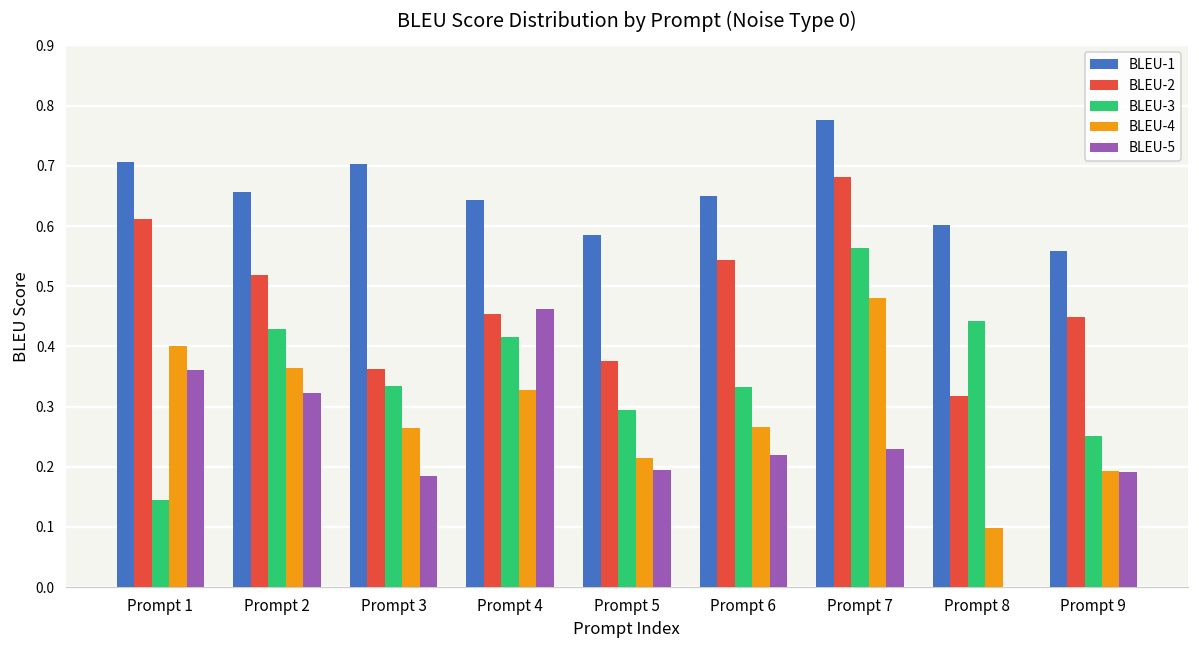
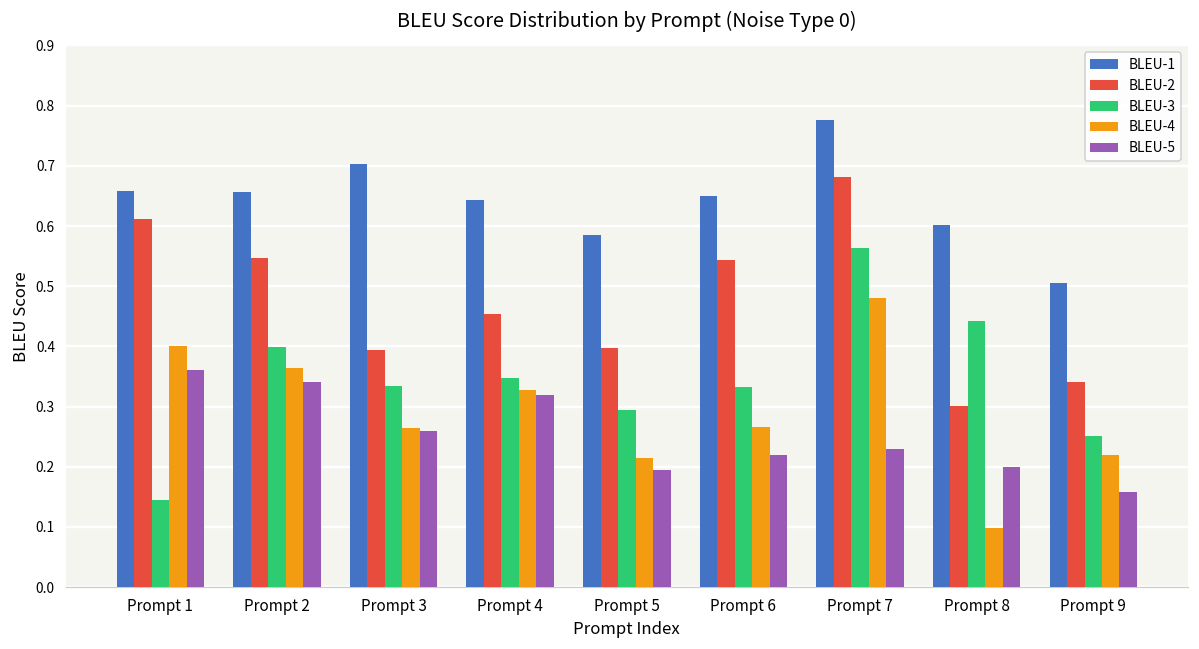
  {
    "BLEU-1": {
-     "Prompt 1": 0.71,
+     "Prompt 1": 0.66,
      "Prompt 2": 0.66,
      "Prompt 3": 0.70,
      "Prompt 4": 0.64,
      "Prompt 5": 0.59,
      "Prompt 6": 0.65,
      "Prompt 7": 0.78,
      "Prompt 8": 0.60,
-     "Prompt 9": 0.56
+     "Prompt 9": 0.50
    },
    "BLEU-2": {
      "Prompt 1": 0.61,
-     "Prompt 2": 0.52,
-     "Prompt 3": 0.36,
+     "Prompt 2": 0.55,
+     "Prompt 3": 0.39,
      "Prompt 4": 0.45,
-     "Prompt 5": 0.38,
+     "Prompt 5": 0.40,
      "Prompt 6": 0.54,
      "Prompt 7": 0.68,
-     "Prompt 8": 0.32,
-     "Prompt 9": 0.45
+     "Prompt 8": 0.30,
+     "Prompt 9": 0.34
    },
    "BLEU-3": {
      "Prompt 1": 0.15,
-     "Prompt 2": 0.43,
+     "Prompt 2": 0.40,
      "Prompt 3": 0.33,
-     "Prompt 4": 0.42,
+     "Prompt 4": 0.35,
      "Prompt 5": 0.29,
      "Prompt 6": 0.33,
      "Prompt 7": 0.56,
      "Prompt 8": 0.44,
      "Prompt 9": 0.25
    },
    "BLEU-4": {
      "Prompt 1": 0.40,
      "Prompt 2": 0.36,
      "Prompt 3": 0.26,
      "Prompt 4": 0.33,
      "Prompt 5": 0.21,
      "Prompt 6": 0.27,
      "Prompt 7": 0.48,
      "Prompt 8": 0.10,
-     "Prompt 9": 0.19
+     "Prompt 9": 0.22
    },
    "BLEU-5": {
      "Prompt 1": 0.36,
-     "Prompt 2": 0.32,
-     "Prompt 3": 0.19,
-     "Prompt 4": 0.46,
+     "Prompt 2": 0.34,
+     "Prompt 3": 0.26,
+     "Prompt 4": 0.32,
      "Prompt 5": 0.19,
      "Prompt 6": 0.22,
      "Prompt 7": 0.23,
-     "Prompt 8": 0.0,
-     "Prompt 9": 0.19
+     "Prompt 8": 0.2,
+     "Prompt 9": 0.16
    }
  }
